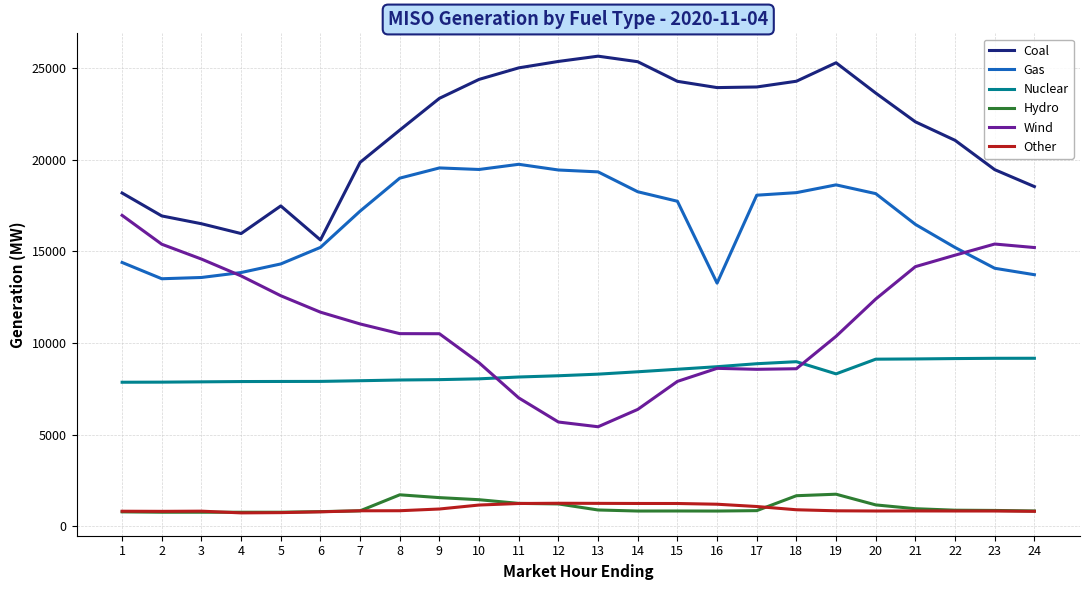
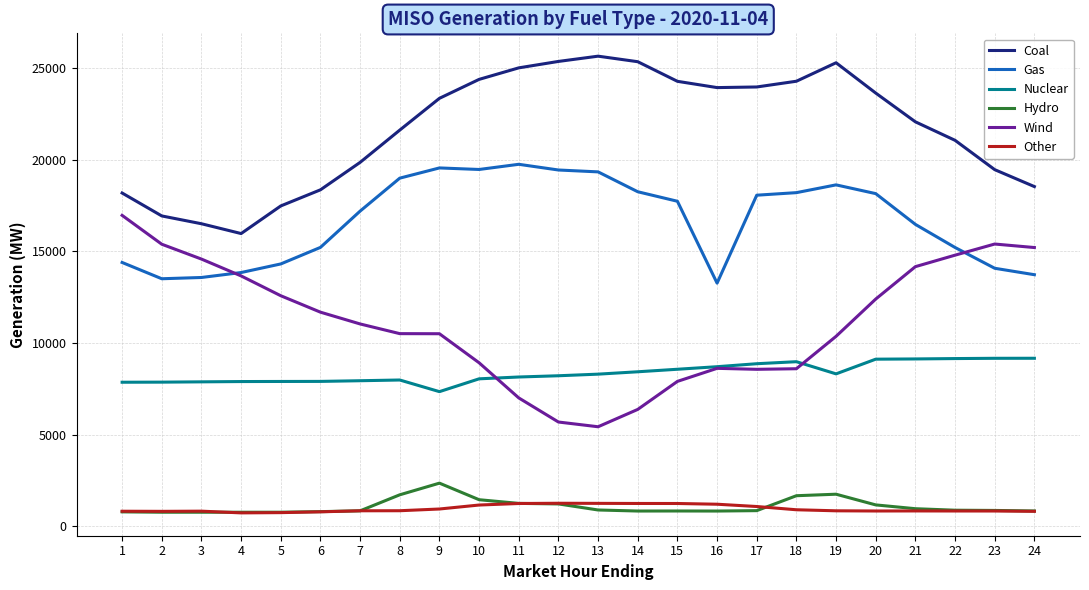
  {
    "Coal": {
      "1": 18200,
      "2": 16900,
      "3": 16500,
      "4": 16000,
      "5": 17500,
-     "6": 15600,
+     "6": 18300,
      "7": 19800,
      "8": 21600,
      "9": 23300,
      "10": 24400,
      "11": 25000,
      "12": 25300,
      "13": 25600,
      "14": 25300,
      "15": 24300,
      "16": 23900,
      "17": 24000,
      "18": 24300,
      "19": 25300,
      "20": 23600,
      "21": 22100,
      "22": 21000,
      "23": 19400,
      "24": 18500
    },
    "Gas": {
      "1": 14400,
      "2": 13500,
      "3": 13600,
      "4": 13800,
      "5": 14300,
      "6": 15200,
      "7": 17200,
      "8": 19000,
      "9": 19500,
      "10": 19500,
      "11": 19700,
      "12": 19400,
      "13": 19300,
      "14": 18200,
      "15": 17700,
      "16": 13300,
      "17": 18100,
      "18": 18200,
      "19": 18600,
      "20": 18100,
      "21": 16500,
      "22": 15200,
      "23": 14100,
      "24": 13700
    },
    "Nuclear": {
      "1": 7900,
      "2": 7900,
      "3": 7900,
      "4": 7900,
      "5": 7900,
      "6": 7900,
      "7": 7900,
      "8": 8000,
-     "9": 8000,
+     "9": 7300,
      "10": 8000,
      "11": 8100,
      "12": 8200,
      "13": 8300,
      "14": 8400,
      "15": 8600,
      "17": 8900,
      "18": 9000,
      "19": 8300,
      "20": 9100,
      "21": 9100,
      "22": 9100,
      "23": 9200,
      "24": 9200
    },
    "Hydro": {
      "8": 1700,
-     "9": 1600,
+     "9": 2400,
      "10": 1400,
      "13": 900,
      "14": 800,
      "15": 800,
      "16": 800,
      "17": 900,
      "18": 1700,
      "19": 1700,
      "20": 1200
    },
    "Wind": {
      "1": 17000,
      "2": 15400,
      "3": 14600,
      "4": 13700,
      "5": 12600,
      "6": 11700,
      "7": 11000,
      "8": 10500,
      "9": 10500,
      "10": 8900,
      "11": 7000,
      "12": 5700,
      "13": 5400,
      "14": 6400,
      "15": 7900,
      "17": 8600,
      "18": 8600,
      "19": 10400,
      "20": 12400,
      "21": 14200,
      "22": 14800,
      "23": 15400,
      "24": 15200
    },
    "Other": {
      "8": 800,
      "9": 900,
      "10": 1200,
      "13": 1300,
      "14": 1200,
      "15": 1200,
      "16": 1200,
      "17": 1100,
      "18": 900,
      "19": 800,
      "20": 800
    }
  }
